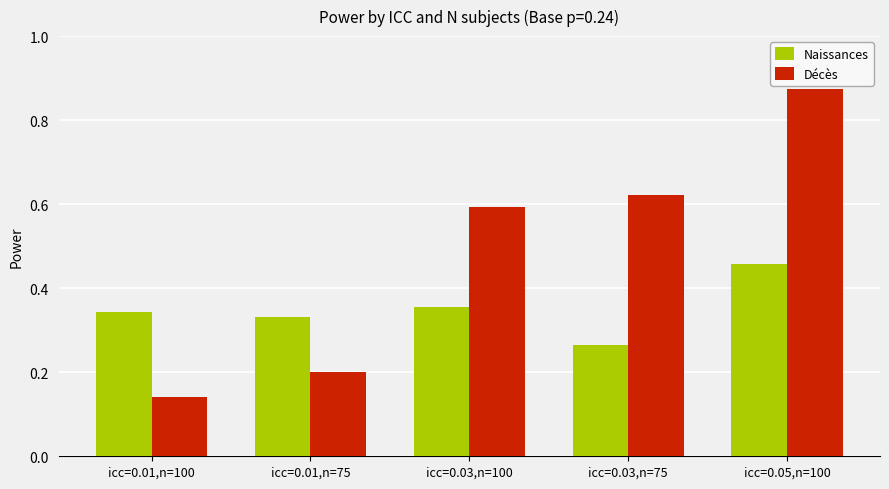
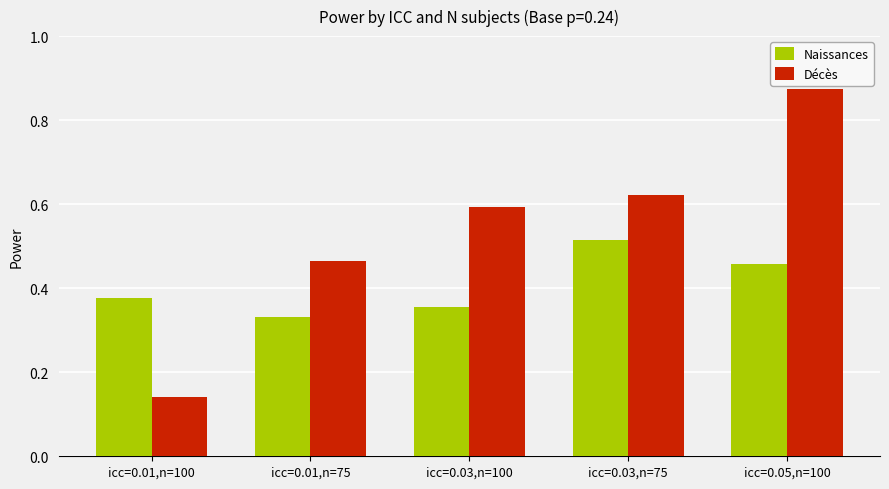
  {
    "Naissances": {
-     "icc=0.01,n=100": 0.34,
+     "icc=0.01,n=100": 0.38,
      "icc=0.01,n=75": 0.33,
      "icc=0.03,n=100": 0.36,
-     "icc=0.03,n=75": 0.26,
+     "icc=0.03,n=75": 0.52,
      "icc=0.05,n=100": 0.46
    },
    "Décès": {
      "icc=0.01,n=100": 0.14,
-     "icc=0.01,n=75": 0.20,
+     "icc=0.01,n=75": 0.46,
      "icc=0.03,n=100": 0.59,
      "icc=0.03,n=75": 0.62,
      "icc=0.05,n=100": 0.87
    }
  }
